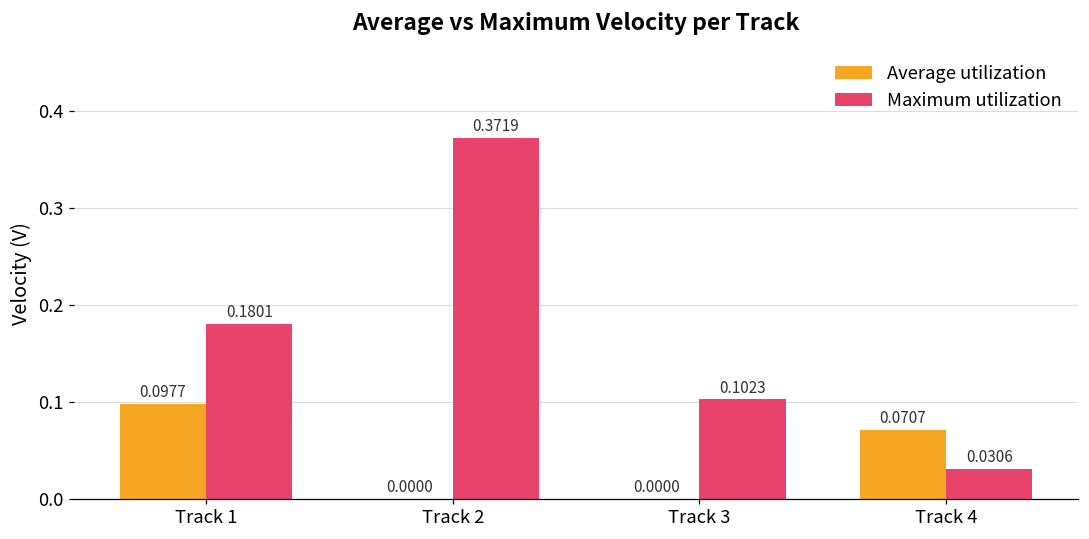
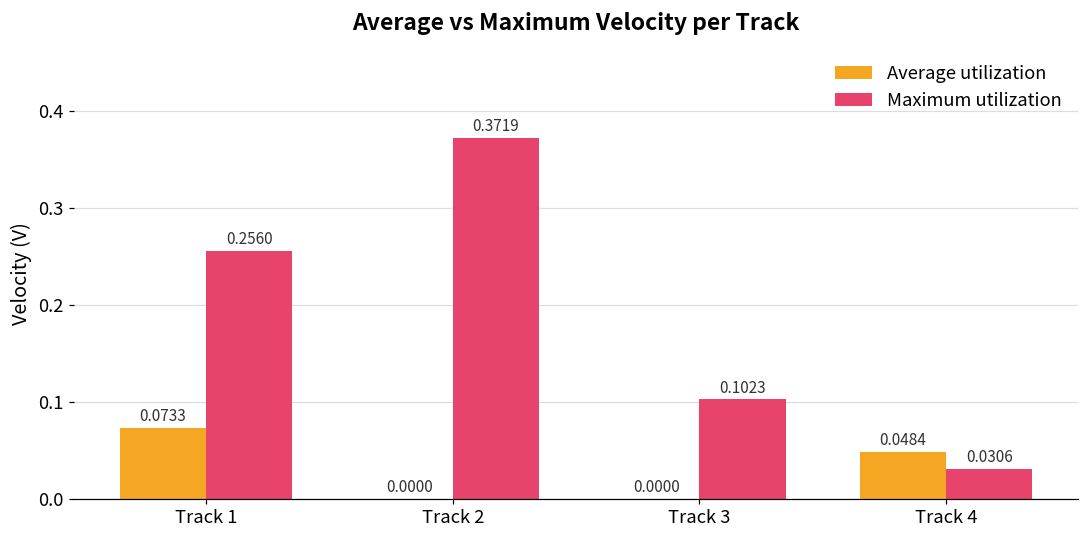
  {
    "Average utilization": {
-     "Track 1": 0.0977,
+     "Track 1": 0.0733,
      "Track 2": 0.0000,
      "Track 3": 0.0000,
-     "Track 4": 0.0707
+     "Track 4": 0.0484
    },
    "Maximum utilization": {
-     "Track 1": 0.1801,
+     "Track 1": 0.2560,
      "Track 2": 0.3719,
      "Track 3": 0.1023,
      "Track 4": 0.0306
    }
  }
